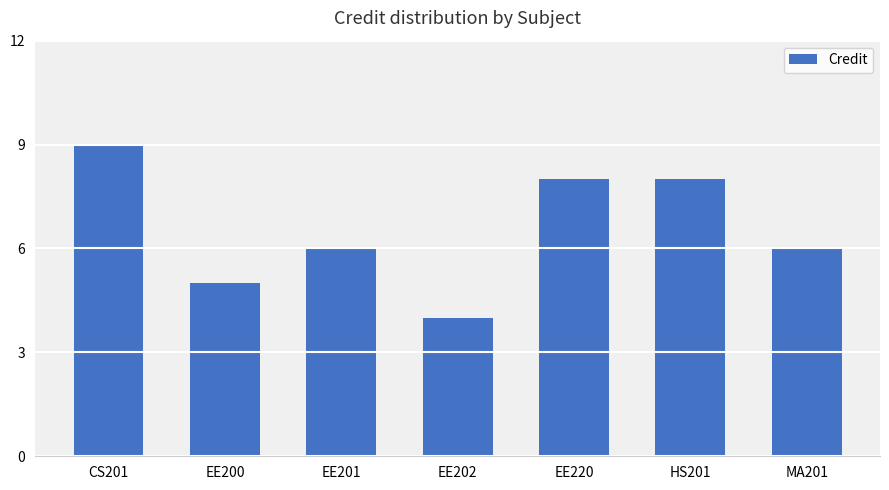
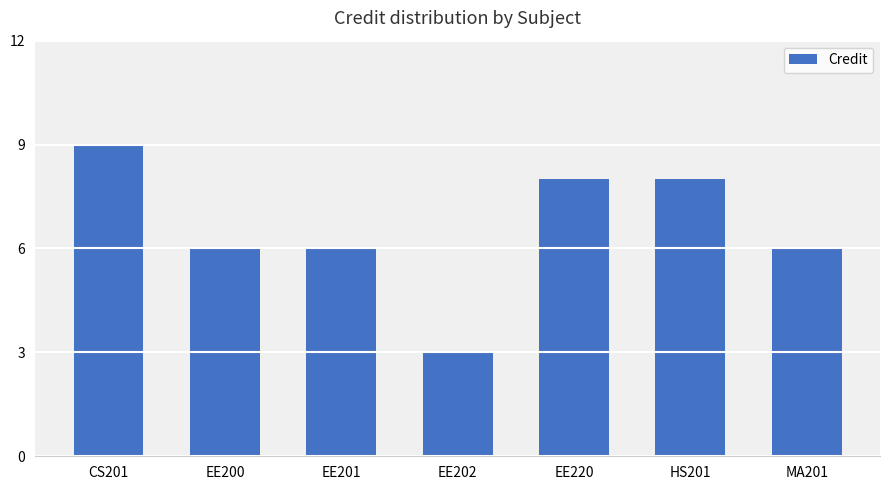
  {
    "CS201": 9,
-   "EE200": 5,
+   "EE200": 6,
    "EE201": 6,
-   "EE202": 4,
+   "EE202": 3,
    "EE220": 8,
    "HS201": 8,
    "MA201": 6
  }
